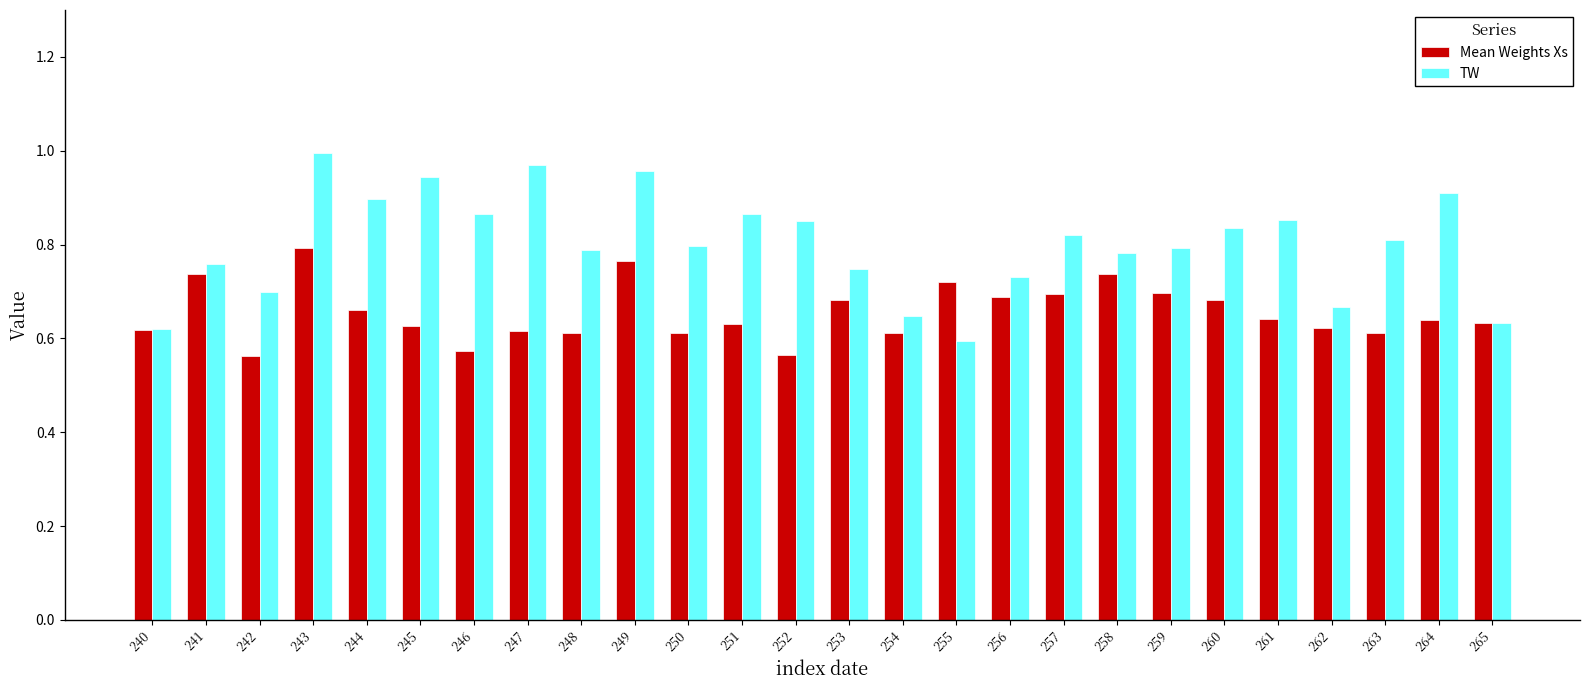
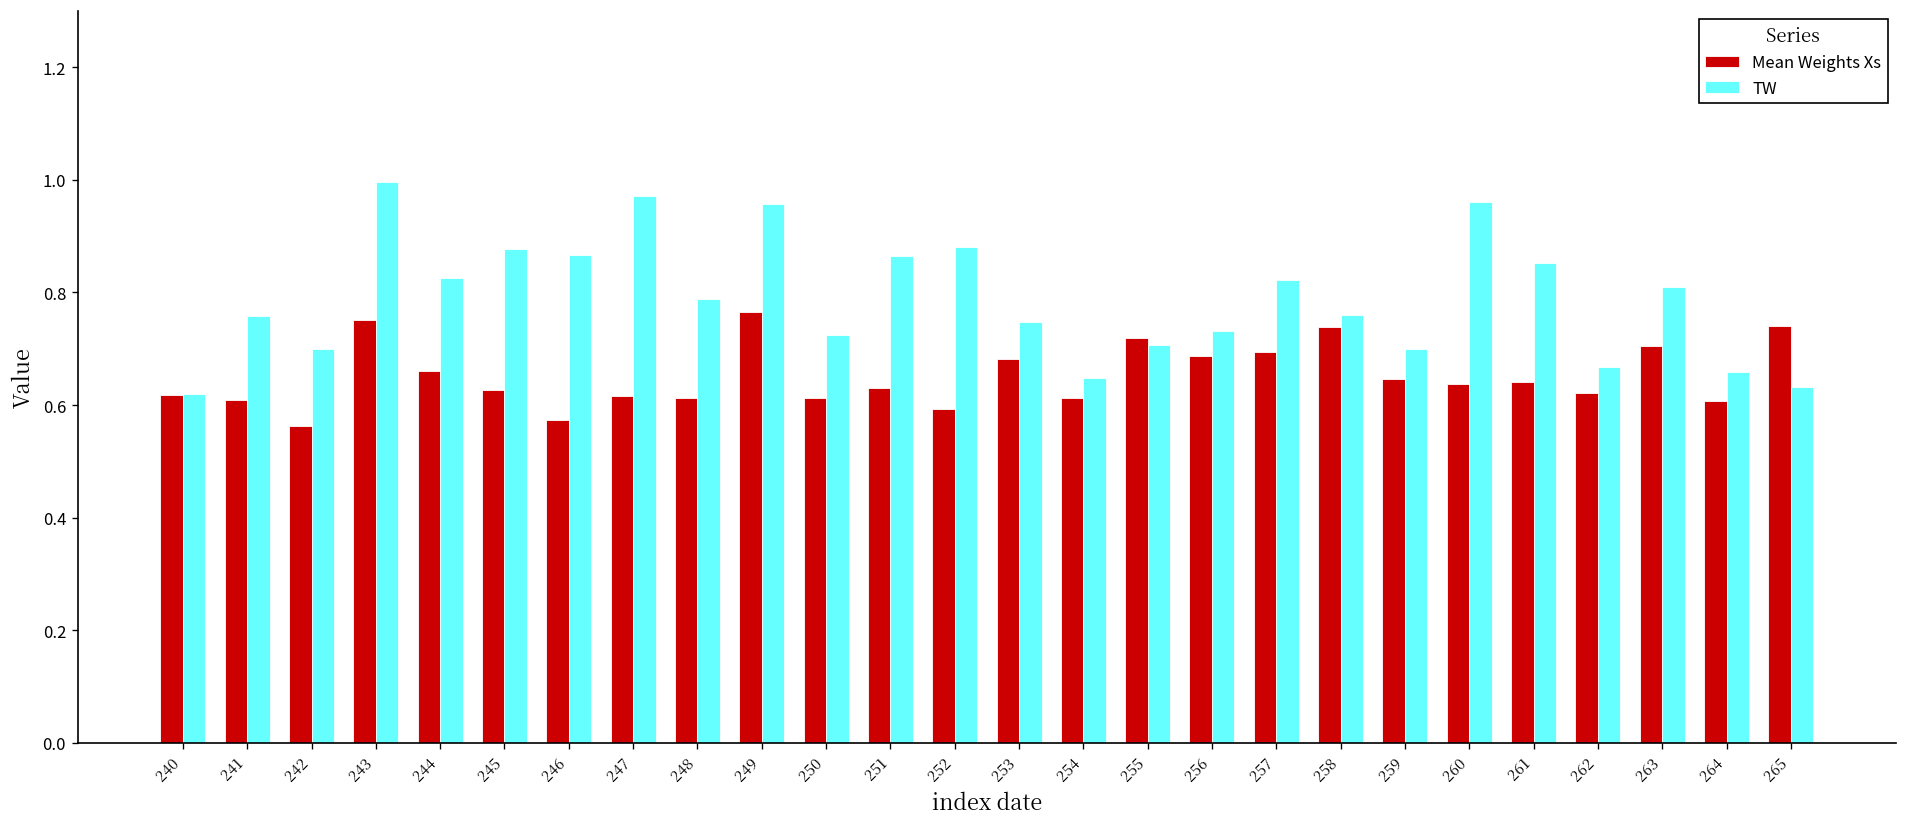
  {
    "Mean Weights Xs": {
      "240": 0.62,
-     "241": 0.74,
+     "241": 0.61,
      "242": 0.56,
-     "243": 0.79,
+     "243": 0.75,
      "244": 0.66,
      "245": 0.63,
      "246": 0.57,
      "247": 0.62,
      "248": 0.61,
      "249": 0.76,
      "250": 0.61,
      "251": 0.63,
-     "252": 0.56,
+     "252": 0.59,
      "253": 0.68,
      "254": 0.61,
      "255": 0.72,
      "256": 0.69,
      "257": 0.69,
      "258": 0.74,
-     "259": 0.70,
-     "260": 0.68,
+     "259": 0.65,
+     "260": 0.64,
      "261": 0.64,
      "262": 0.62,
-     "263": 0.61,
-     "264": 0.64,
-     "265": 0.63
+     "263": 0.70,
+     "264": 0.61,
+     "265": 0.74
    },
    "TW": {
      "240": 0.62,
      "241": 0.76,
      "242": 0.70,
      "243": 1.00,
-     "244": 0.90,
-     "245": 0.94,
+     "244": 0.83,
+     "245": 0.88,
      "246": 0.87,
      "247": 0.97,
      "248": 0.79,
      "249": 0.96,
-     "250": 0.80,
+     "250": 0.72,
      "251": 0.86,
-     "252": 0.85,
+     "252": 0.88,
      "253": 0.75,
      "254": 0.65,
-     "255": 0.59,
+     "255": 0.71,
      "256": 0.73,
      "257": 0.82,
-     "258": 0.78,
-     "259": 0.79,
-     "260": 0.84,
+     "258": 0.76,
+     "259": 0.70,
+     "260": 0.96,
      "261": 0.85,
      "262": 0.67,
      "263": 0.81,
-     "264": 0.91,
+     "264": 0.66,
      "265": 0.63
    }
  }
